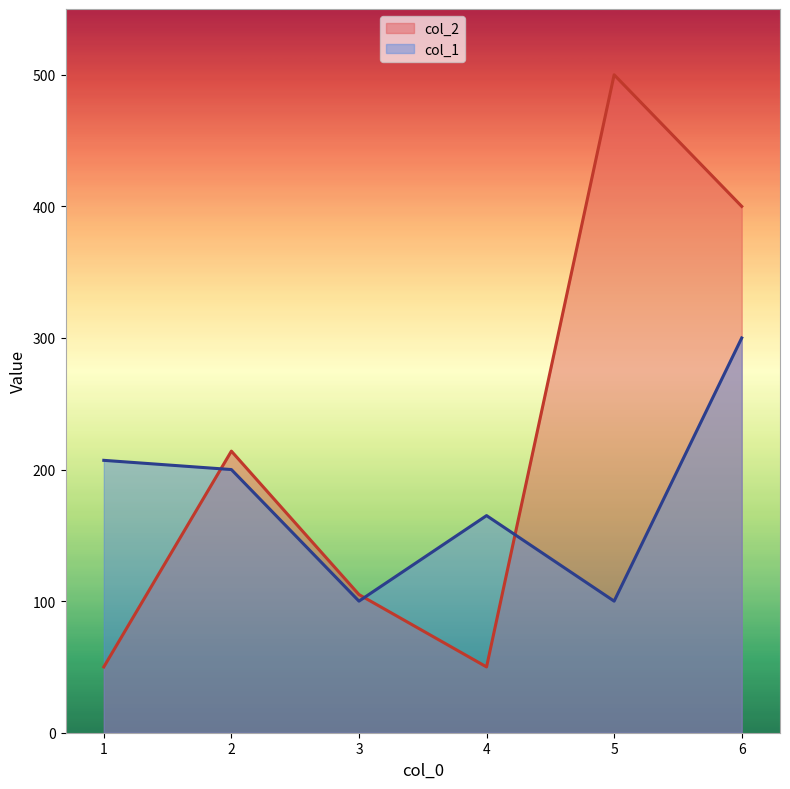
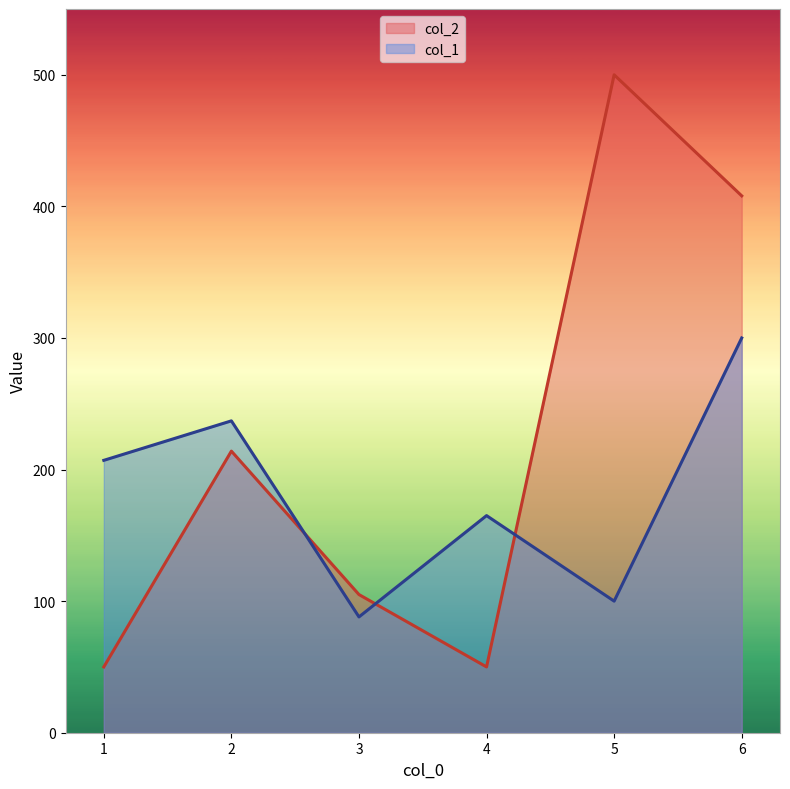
  {
    "col_2": {
      "1": 50,
      "2": 214,
      "3": 105,
      "4": 50,
      "5": 500,
-     "6": 400
+     "6": 408
    },
    "col_1": {
      "1": 207,
-     "2": 200,
-     "3": 100,
+     "2": 237,
+     "3": 88,
      "4": 165,
      "5": 100,
      "6": 300
    }
  }
